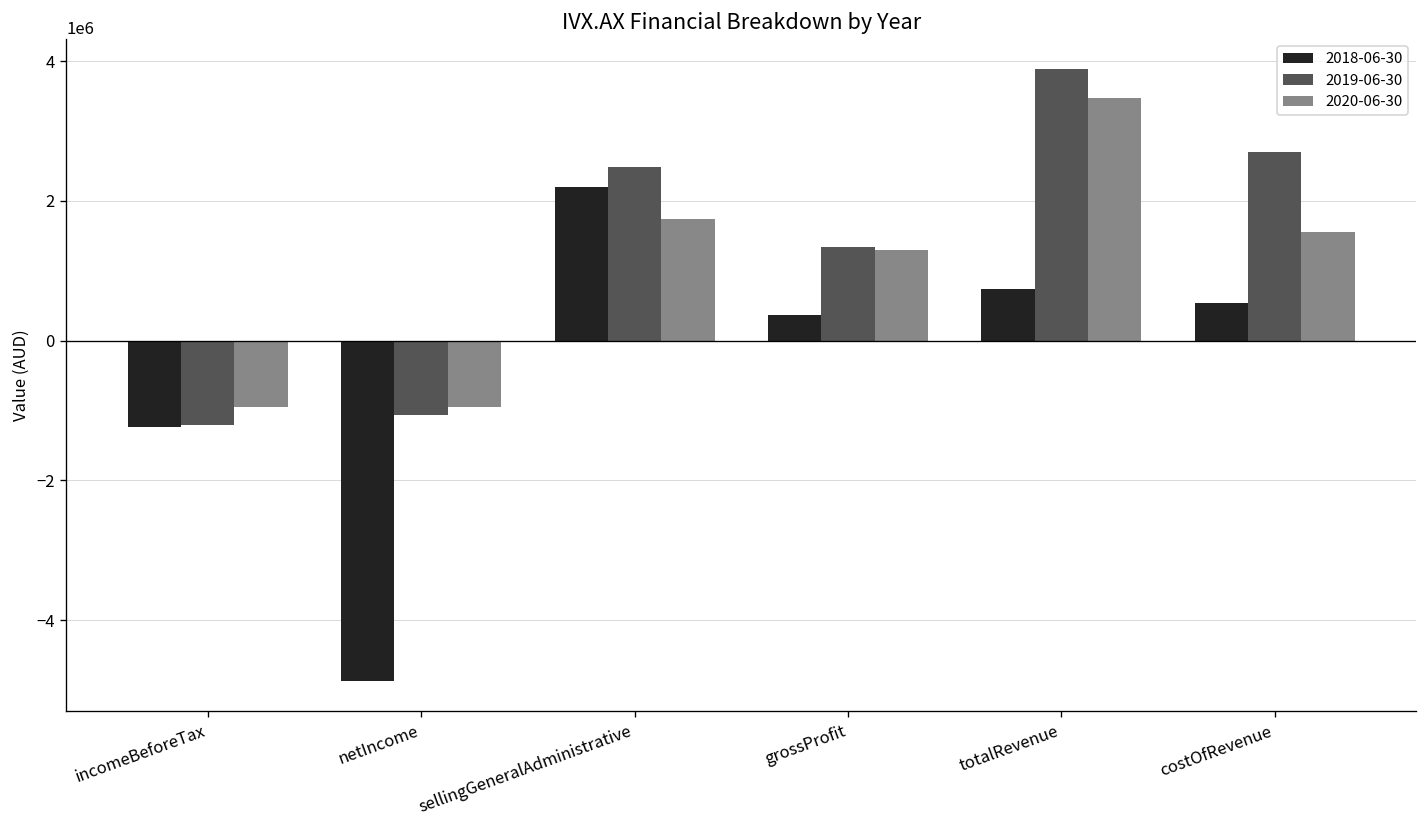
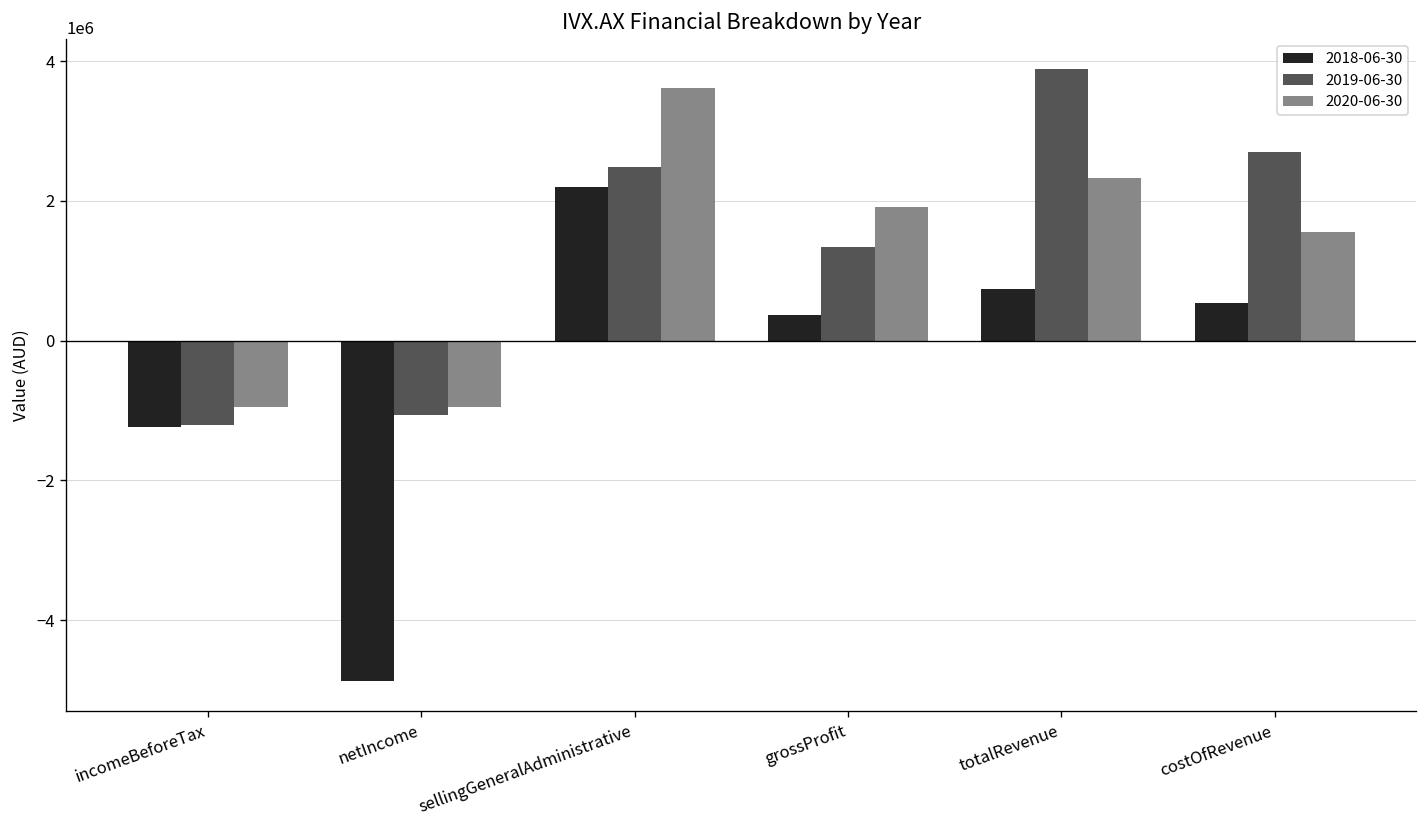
  {
    "2018-06-30": {
      "incomeBeforeTax": -1200000,
      "netIncome": -4900000,
      "sellingGeneralAdministrative": 2200000,
      "grossProfit": 400000,
      "totalRevenue": 700000,
      "costOfRevenue": 500000
    },
    "2019-06-30": {
      "incomeBeforeTax": -1200000,
      "netIncome": -1100000,
      "sellingGeneralAdministrative": 2500000,
      "grossProfit": 1300000,
      "totalRevenue": 3900000,
      "costOfRevenue": 2700000
    },
    "2020-06-30": {
      "incomeBeforeTax": -1000000,
      "netIncome": -1000000,
-     "sellingGeneralAdministrative": 1700000,
-     "grossProfit": 1300000,
-     "totalRevenue": 3500000,
+     "sellingGeneralAdministrative": 3600000,
+     "grossProfit": 1900000,
+     "totalRevenue": 2300000,
      "costOfRevenue": 1600000
    }
  }
